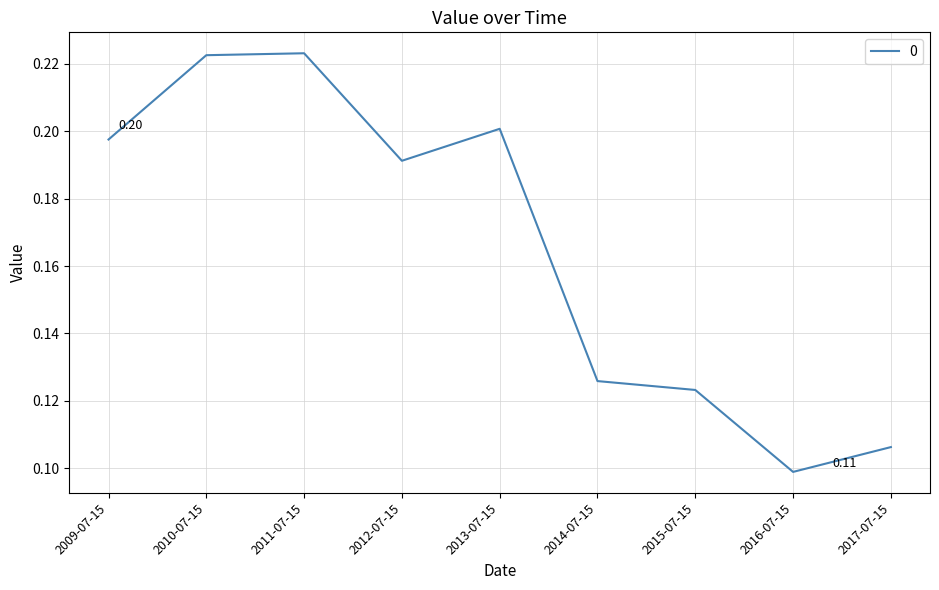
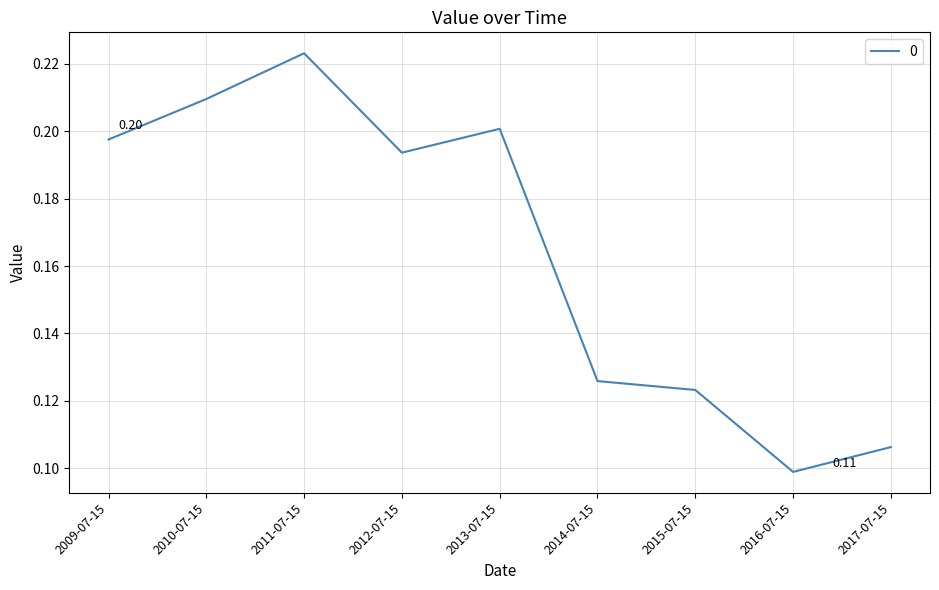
  {
-   "2010-07-15": 0.223,
+   "2010-07-15": 0.210,
    "2011-07-15": 0.223,
-   "2012-07-15": 0.191,
+   "2012-07-15": 0.194,
    "2013-07-15": 0.201,
    "2014-07-15": 0.126,
    "2015-07-15": 0.123,
    "2016-07-15": 0.099,
    "2017-07-15": 0.106
  }
